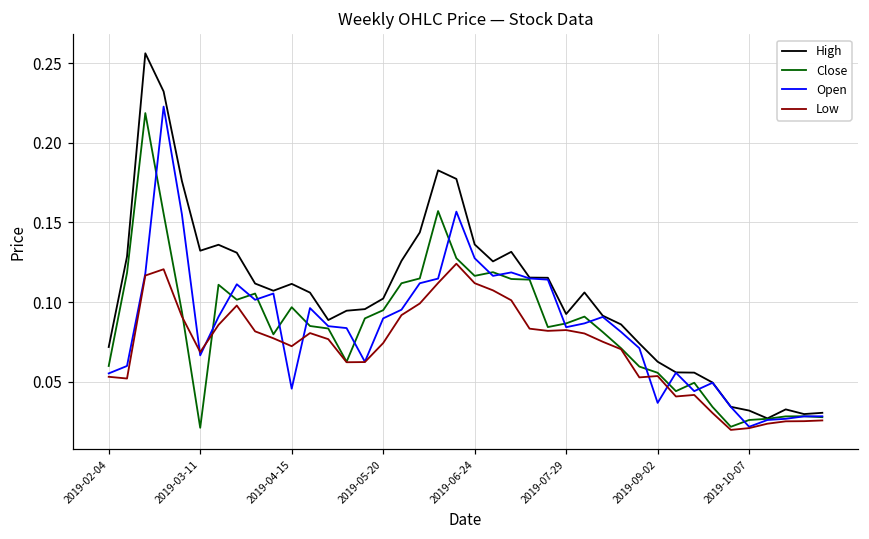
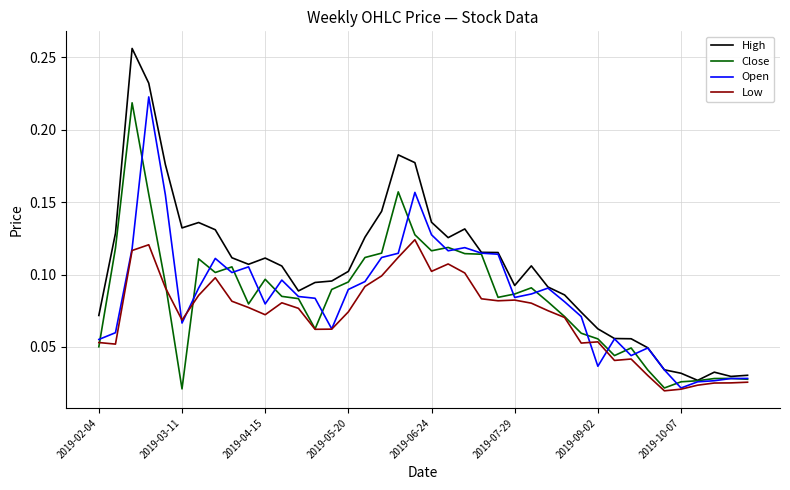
  {
    "High": {
      "2019-02-04": 0.072,
      "2019-03-11": 0.132,
      "2019-04-15": 0.111,
      "2019-05-20": 0.102,
      "2019-06-24": 0.136,
      "2019-07-29": 0.092,
      "2019-09-02": 0.063,
      "2019-10-07": 0.032
    },
    "Close": {
-     "2019-02-04": 0.060,
+     "2019-02-04": 0.050,
      "2019-03-11": 0.021,
      "2019-04-15": 0.097,
      "2019-05-20": 0.095,
      "2019-06-24": 0.116,
      "2019-07-29": 0.087,
      "2019-09-02": 0.056,
      "2019-10-07": 0.026
    },
    "Open": {
      "2019-02-04": 0.055,
      "2019-03-11": 0.067,
-     "2019-04-15": 0.046,
+     "2019-04-15": 0.080,
      "2019-05-20": 0.090,
      "2019-06-24": 0.128,
      "2019-07-29": 0.084,
      "2019-09-02": 0.037
    },
    "Low": {
      "2019-02-04": 0.053,
      "2019-03-11": 0.069,
      "2019-04-15": 0.072,
      "2019-05-20": 0.074,
-     "2019-06-24": 0.112,
+     "2019-06-24": 0.102,
      "2019-07-29": 0.082,
      "2019-09-02": 0.054
    }
  }
